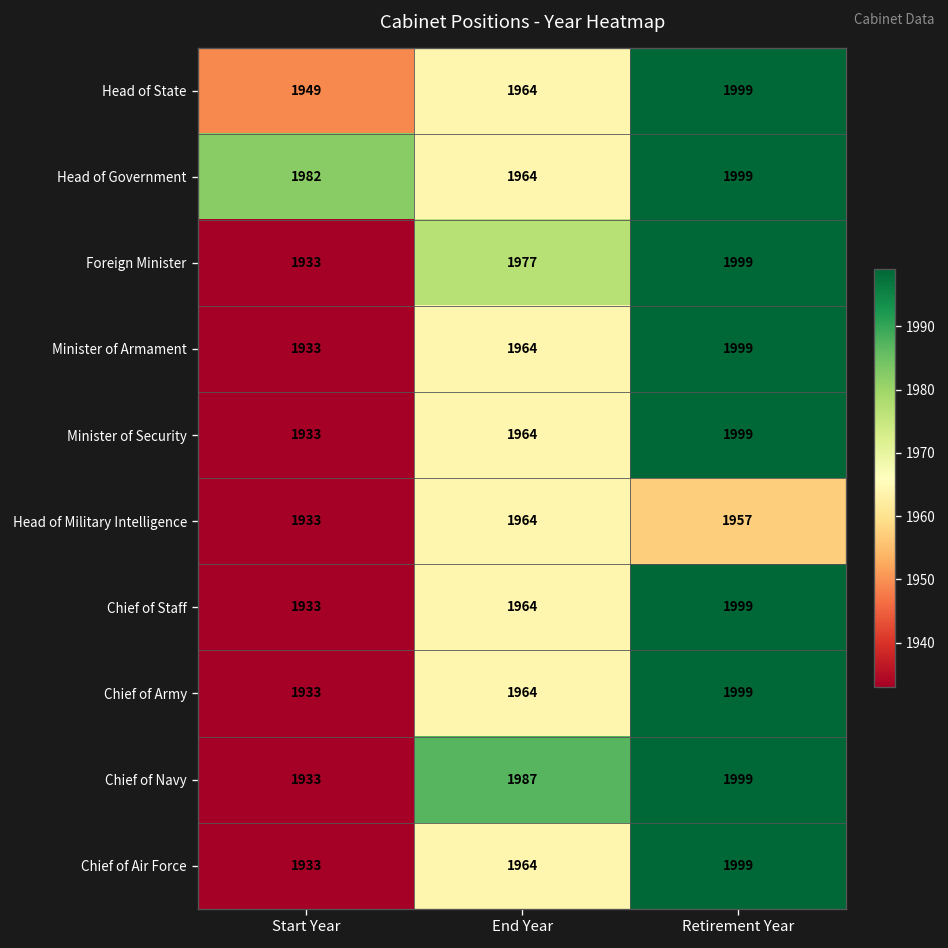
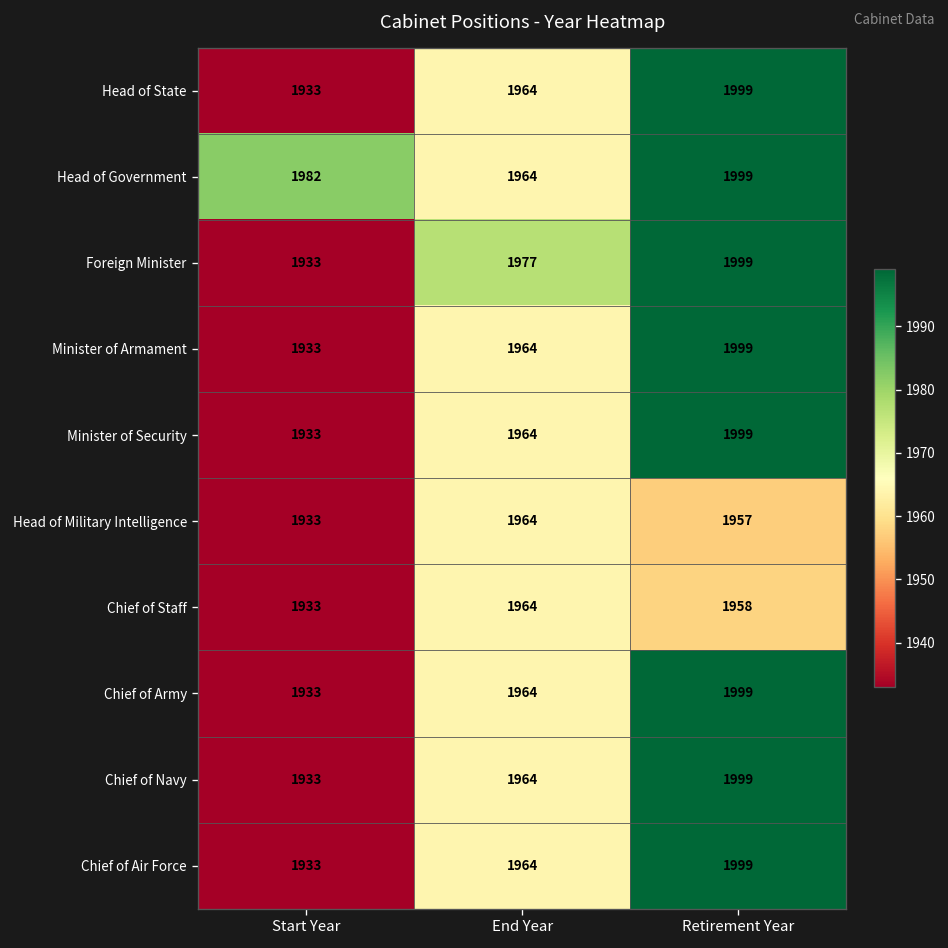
  {
    "Head of State": {
-     "Start Year": 1949,
+     "Start Year": 1933,
      "End Year": 1964,
      "Retirement Year": 1999
    },
    "Head of Government": {
      "Start Year": 1982,
      "End Year": 1964,
      "Retirement Year": 1999
    },
    "Foreign Minister": {
      "Start Year": 1933,
      "End Year": 1977,
      "Retirement Year": 1999
    },
    "Minister of Armament": {
      "Start Year": 1933,
      "End Year": 1964,
      "Retirement Year": 1999
    },
    "Minister of Security": {
      "Start Year": 1933,
      "End Year": 1964,
      "Retirement Year": 1999
    },
    "Head of Military Intelligence": {
      "Start Year": 1933,
      "End Year": 1964,
      "Retirement Year": 1957
    },
    "Chief of Staff": {
      "Start Year": 1933,
      "End Year": 1964,
-     "Retirement Year": 1999
+     "Retirement Year": 1958
    },
    "Chief of Army": {
      "Start Year": 1933,
      "End Year": 1964,
      "Retirement Year": 1999
    },
    "Chief of Navy": {
      "Start Year": 1933,
-     "End Year": 1987,
+     "End Year": 1964,
      "Retirement Year": 1999
    },
    "Chief of Air Force": {
      "Start Year": 1933,
      "End Year": 1964,
      "Retirement Year": 1999
    }
  }
